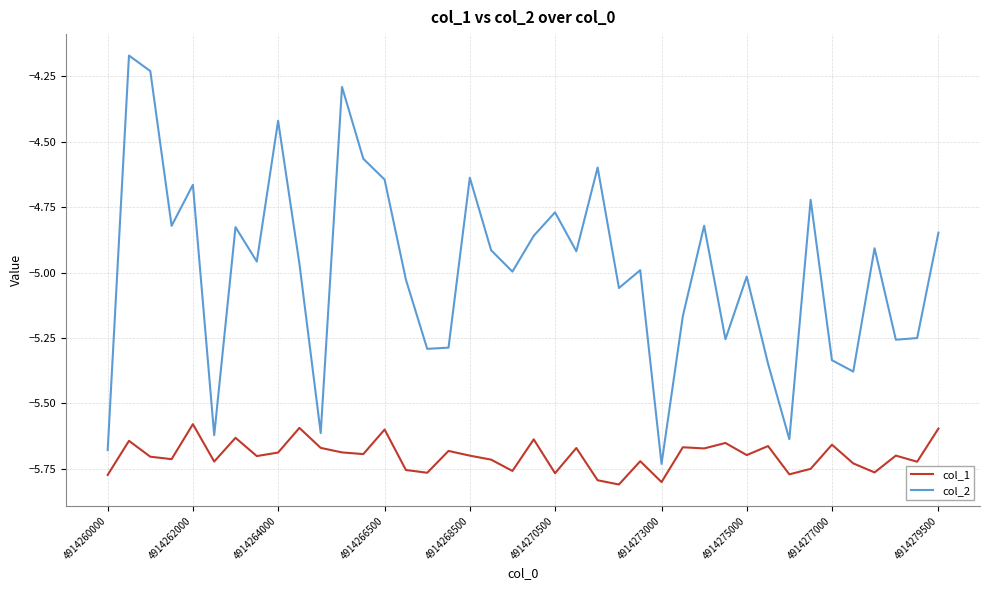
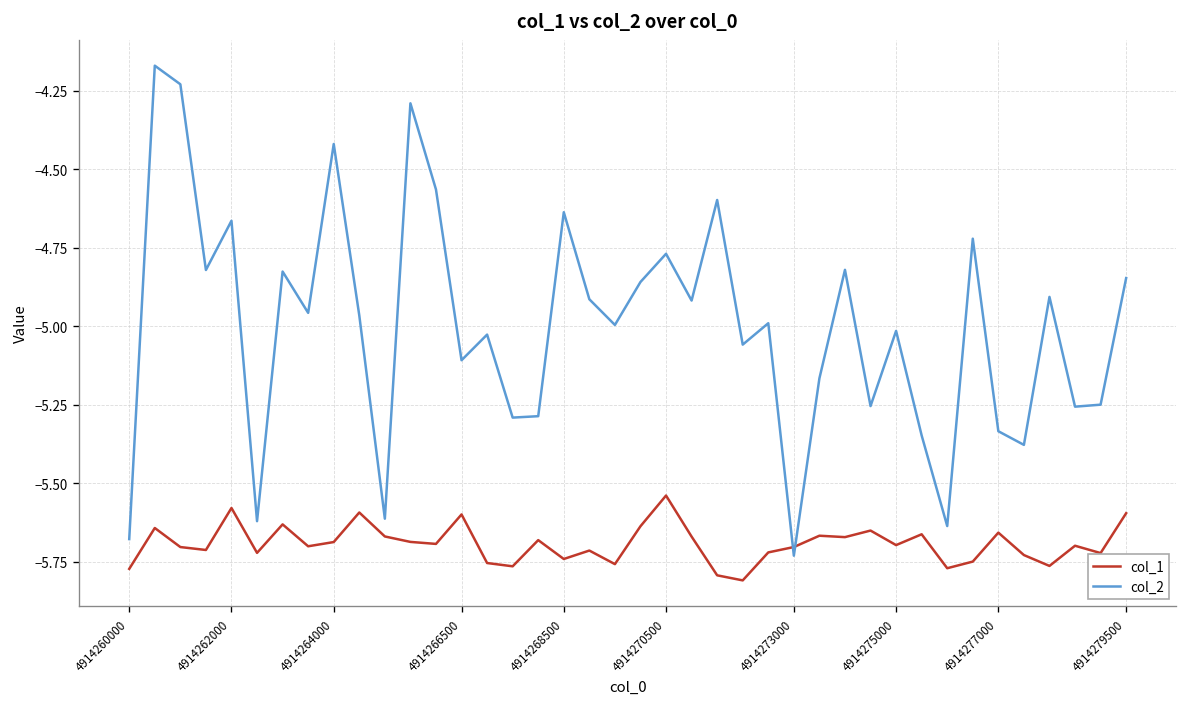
  {
    "col_1": {
      "4914260000": -5.77,
      "4914262000": -5.58,
      "4914264000": -5.69,
      "4914266500": -5.60,
-     "4914268500": -5.70,
-     "4914270500": -5.77,
-     "4914273000": -5.80,
+     "4914268500": -5.74,
+     "4914270500": -5.54,
+     "4914273000": -5.70,
      "4914275000": -5.70,
      "4914277000": -5.66,
      "4914279500": -5.60
    },
    "col_2": {
      "4914260000": -5.68,
      "4914262000": -4.66,
      "4914264000": -4.42,
-     "4914266500": -4.64,
+     "4914266500": -5.11,
      "4914268500": -4.64,
      "4914270500": -4.77,
      "4914273000": -5.73,
      "4914275000": -5.02,
      "4914277000": -5.33,
      "4914279500": -4.85
    }
  }
